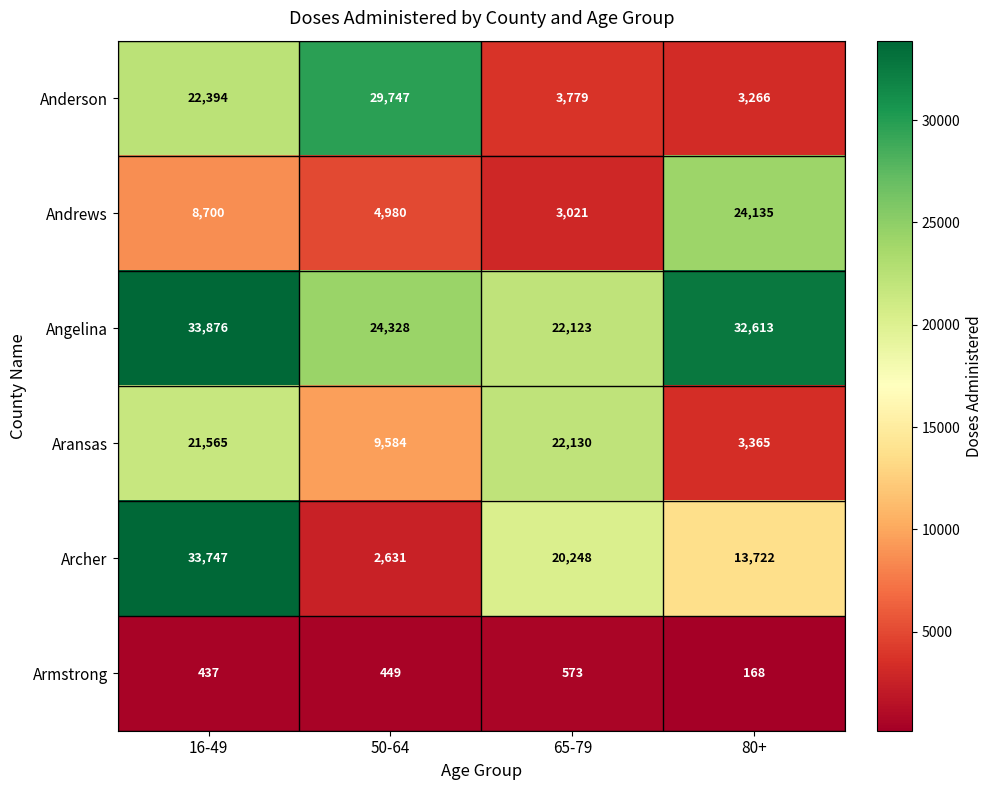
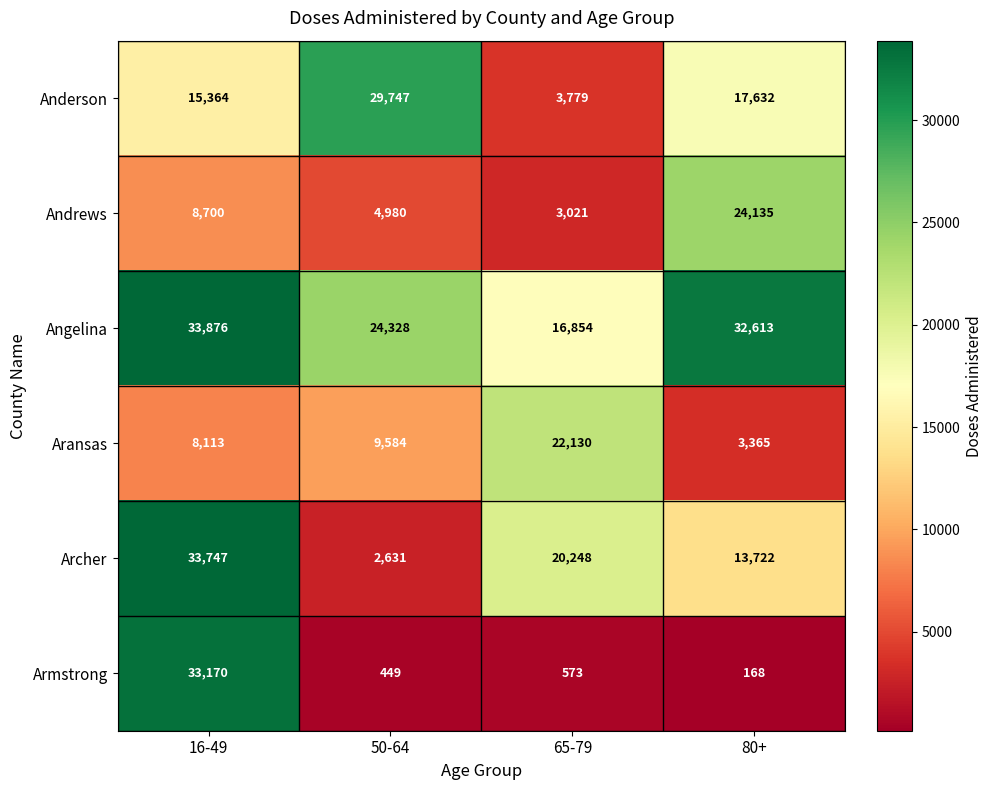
  {
    "Anderson": {
-     "16-49": "22,394",
+     "16-49": "15,364",
      "50-64": "29,747",
      "65-79": "3,779",
-     "80+": "3,266"
+     "80+": "17,632"
    },
    "Andrews": {
      "16-49": "8,700",
      "50-64": "4,980",
      "65-79": "3,021",
      "80+": "24,135"
    },
    "Angelina": {
      "16-49": "33,876",
      "50-64": "24,328",
-     "65-79": "22,123",
+     "65-79": "16,854",
      "80+": "32,613"
    },
    "Aransas": {
-     "16-49": "21,565",
+     "16-49": "8,113",
      "50-64": "9,584",
      "65-79": "22,130",
      "80+": "3,365"
    },
    "Archer": {
      "16-49": "33,747",
      "50-64": "2,631",
      "65-79": "20,248",
      "80+": "13,722"
    },
    "Armstrong": {
-     "16-49": "437",
+     "16-49": "33,170",
      "50-64": "449",
      "65-79": "573",
      "80+": "168"
    }
  }
